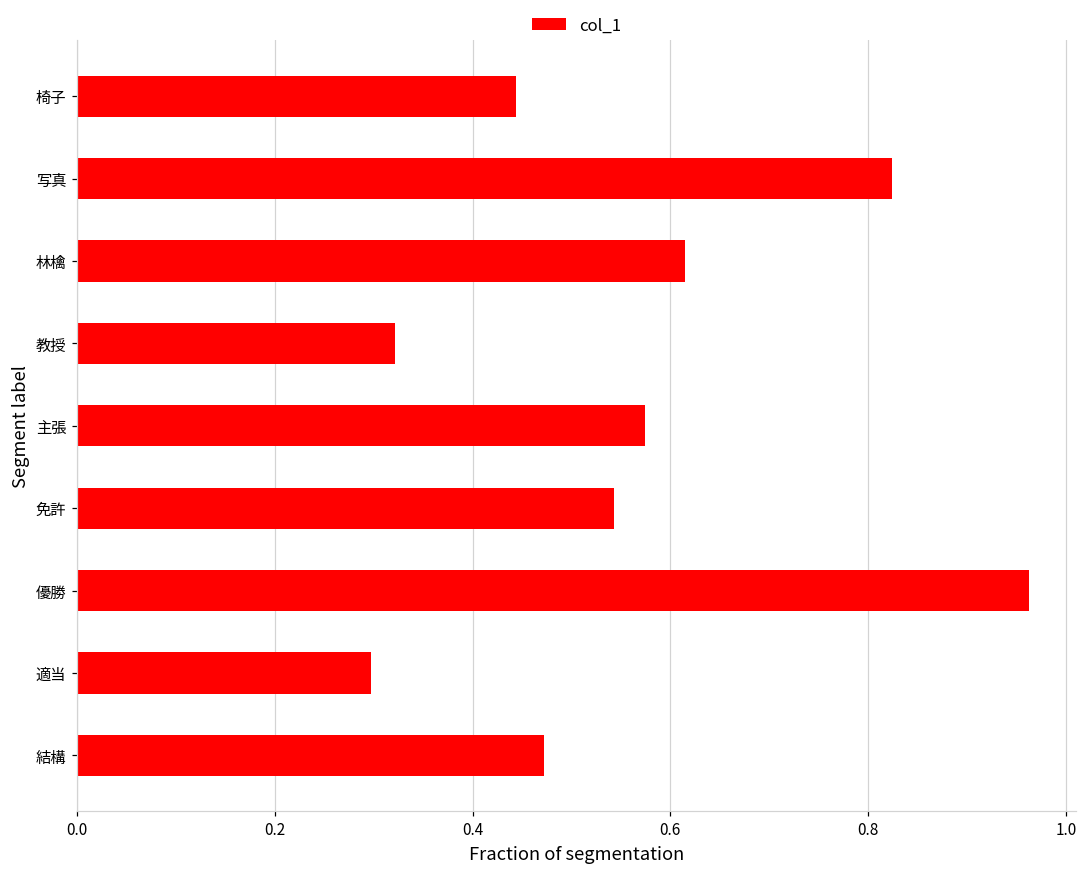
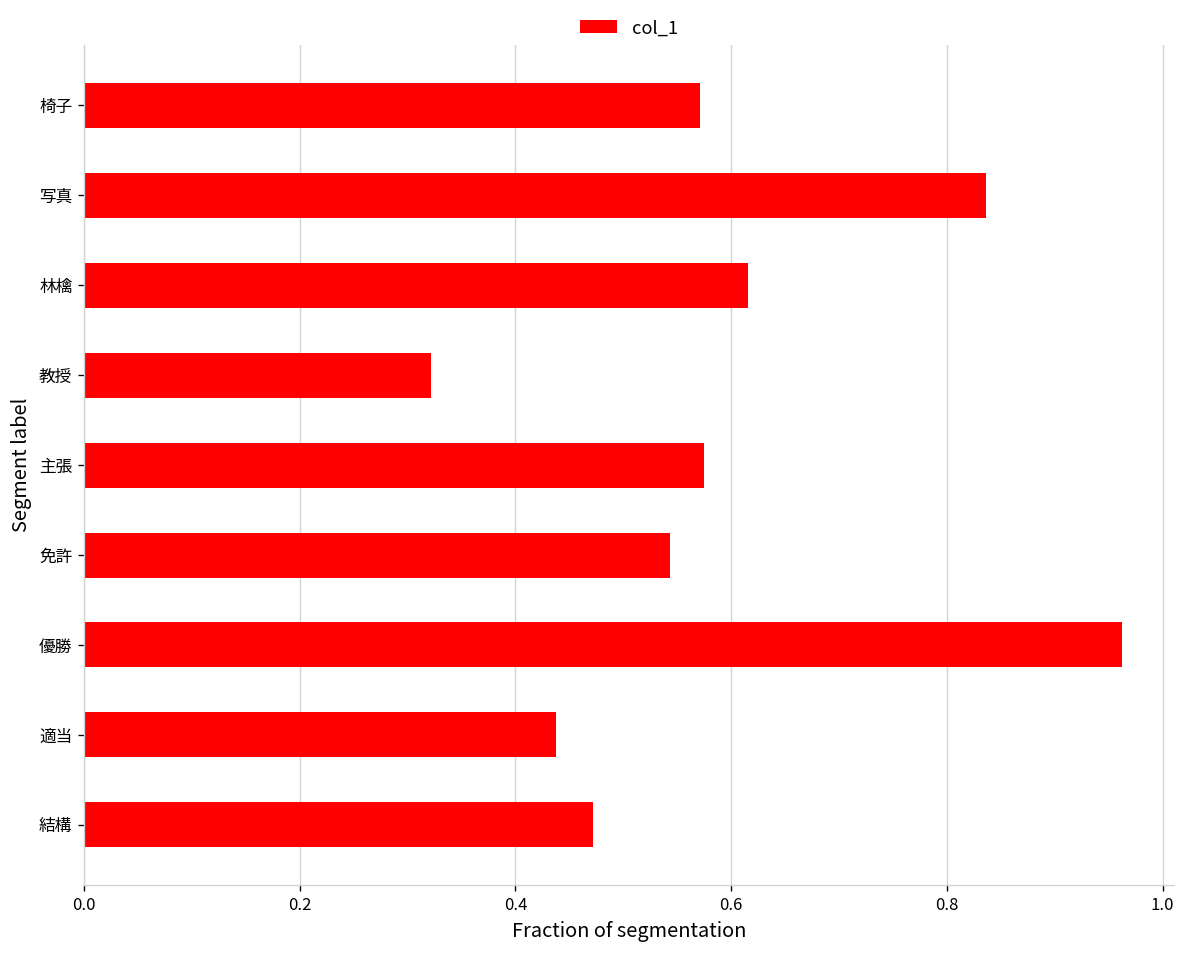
  {
-   "椅子": 0.44,
-   "写真": 0.82,
+   "椅子": 0.57,
+   "写真": 0.84,
    "林檎": 0.62,
    "教授": 0.32,
    "主張": 0.57,
    "免許": 0.54,
    "優勝": 0.96,
-   "適当": 0.30,
+   "適当": 0.44,
    "結構": 0.47
  }
